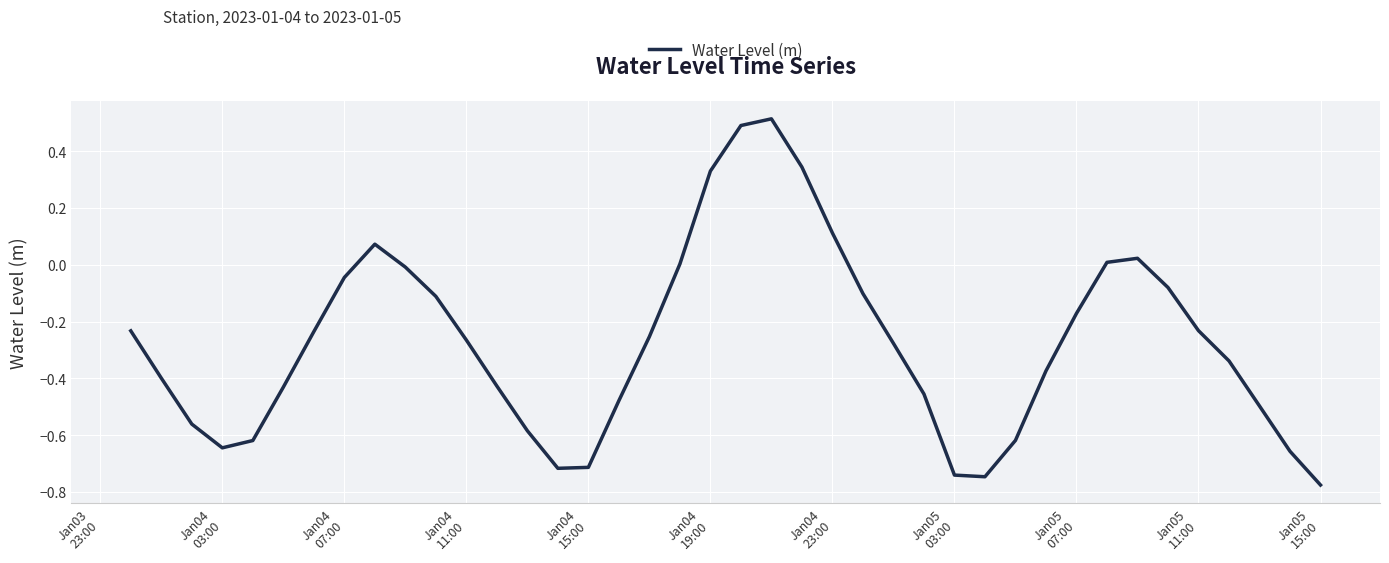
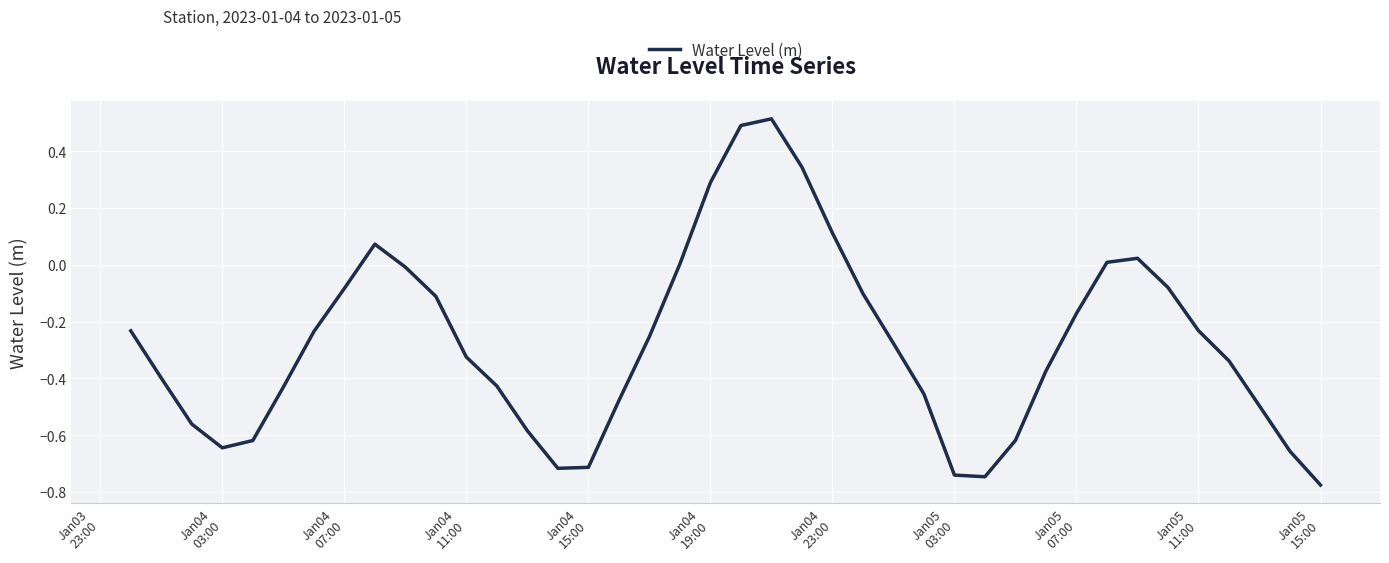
  {
    "Jan04 03:00": -0.65,
-   "Jan04 07:00": -0.04,
-   "Jan04 11:00": -0.27,
+   "Jan04 07:00": -0.08,
+   "Jan04 11:00": -0.33,
    "Jan04 15:00": -0.71,
-   "Jan04 19:00": 0.33,
+   "Jan04 19:00": 0.29,
    "Jan04 23:00": 0.11,
    "Jan05 03:00": -0.74,
    "Jan05 07:00": -0.17,
    "Jan05 11:00": -0.23,
    "Jan05 15:00": -0.78
  }
